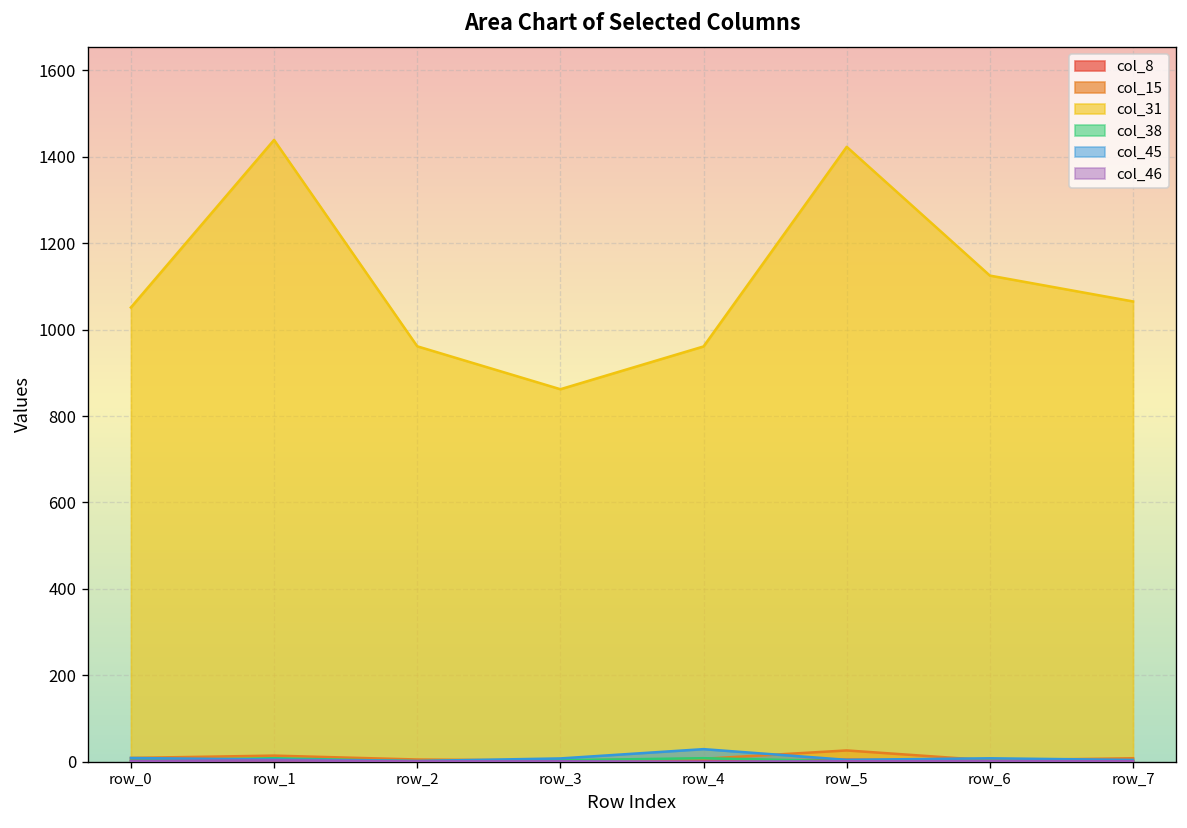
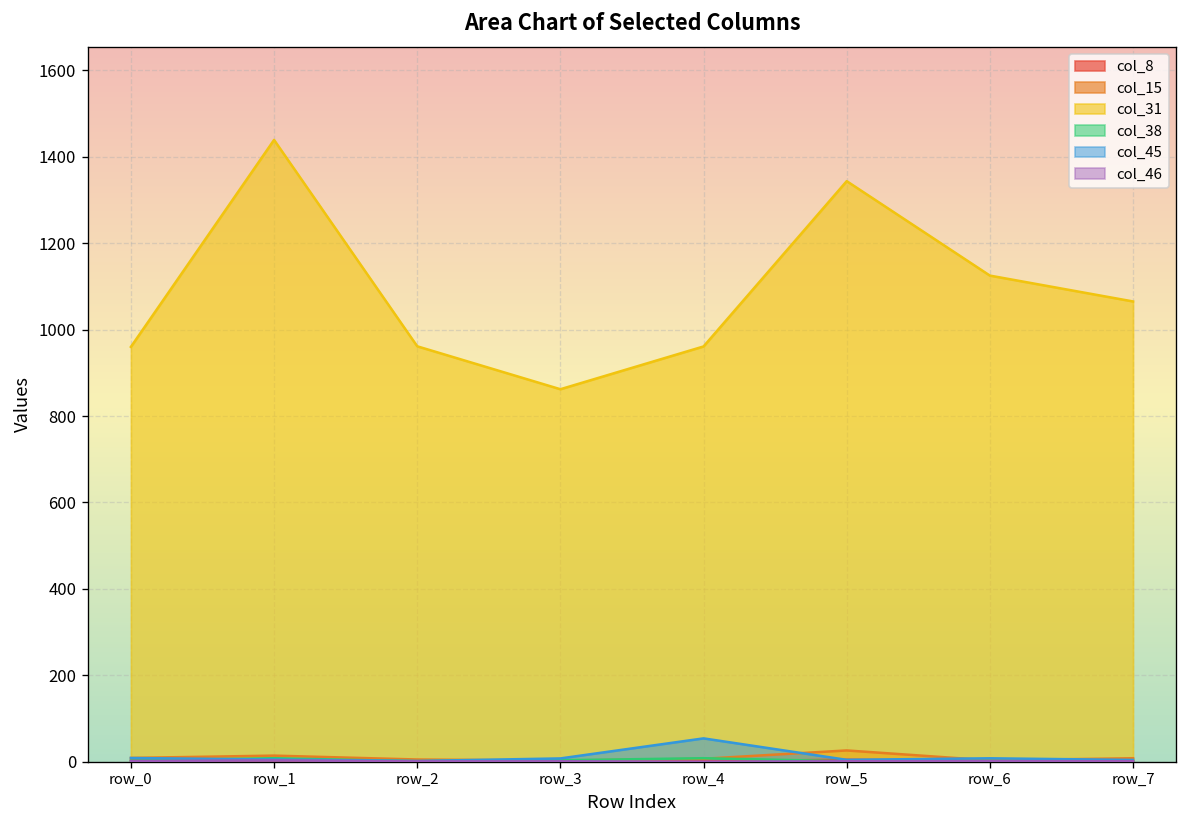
  {
    "col_31": {
-     "row_0": 1050,
+     "row_0": 960,
      "row_1": 1440,
      "row_2": 960,
      "row_3": 860,
      "row_4": 960,
-     "row_5": 1420,
+     "row_5": 1340,
      "row_6": 1130,
      "row_7": 1070
    },
    "col_45": {
-     "row_4": 30
+     "row_4": 50
    }
  }
